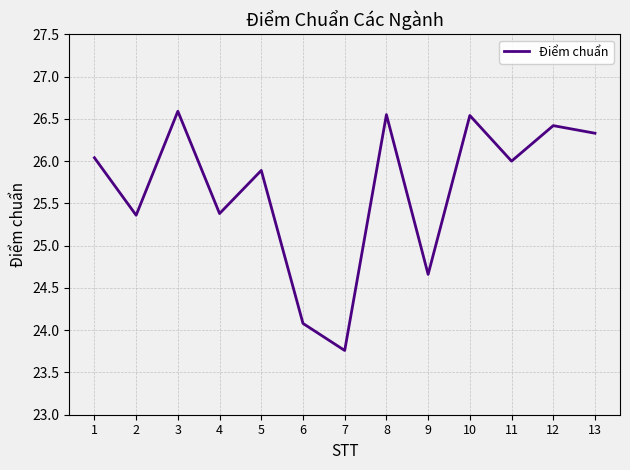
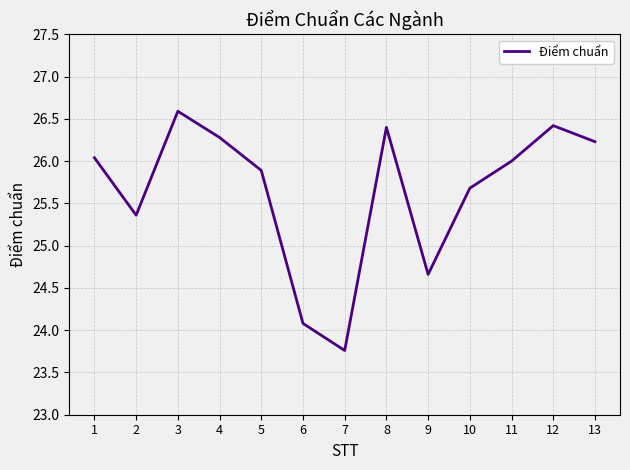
  {
    "1": 26.0,
    "2": 25.4,
    "3": 26.6,
-   "4": 25.4,
+   "4": 26.3,
    "5": 25.9,
    "6": 24.1,
    "7": 23.8,
-   "8": 26.6,
+   "8": 26.4,
    "9": 24.7,
-   "10": 26.5,
+   "10": 25.7,
    "11": 26.0,
    "12": 26.4,
-   "13": 26.3
+   "13": 26.2
  }
